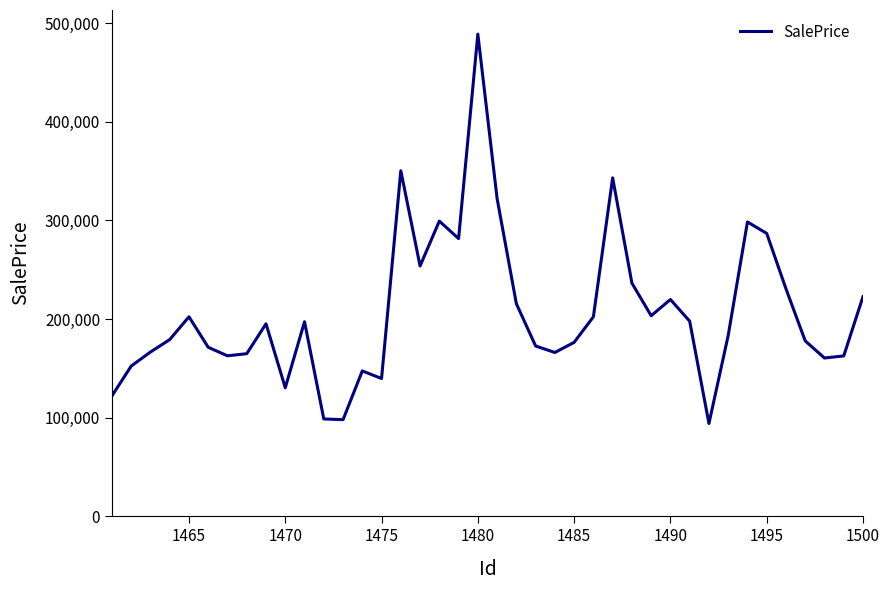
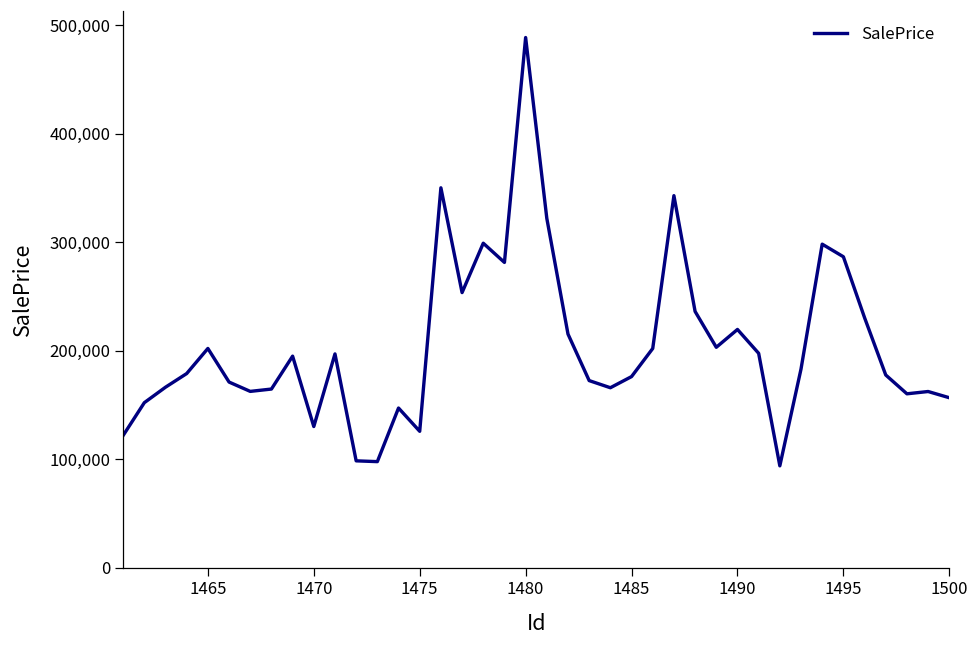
  {
    "1465": "200,000",
    "1470": "130,000",
-   "1475": "140,000",
+   "1475": "130,000",
    "1480": "490,000",
    "1485": "180,000",
    "1490": "220,000",
    "1495": "290,000",
-   "1500": "220,000"
+   "1500": "160,000"
  }
